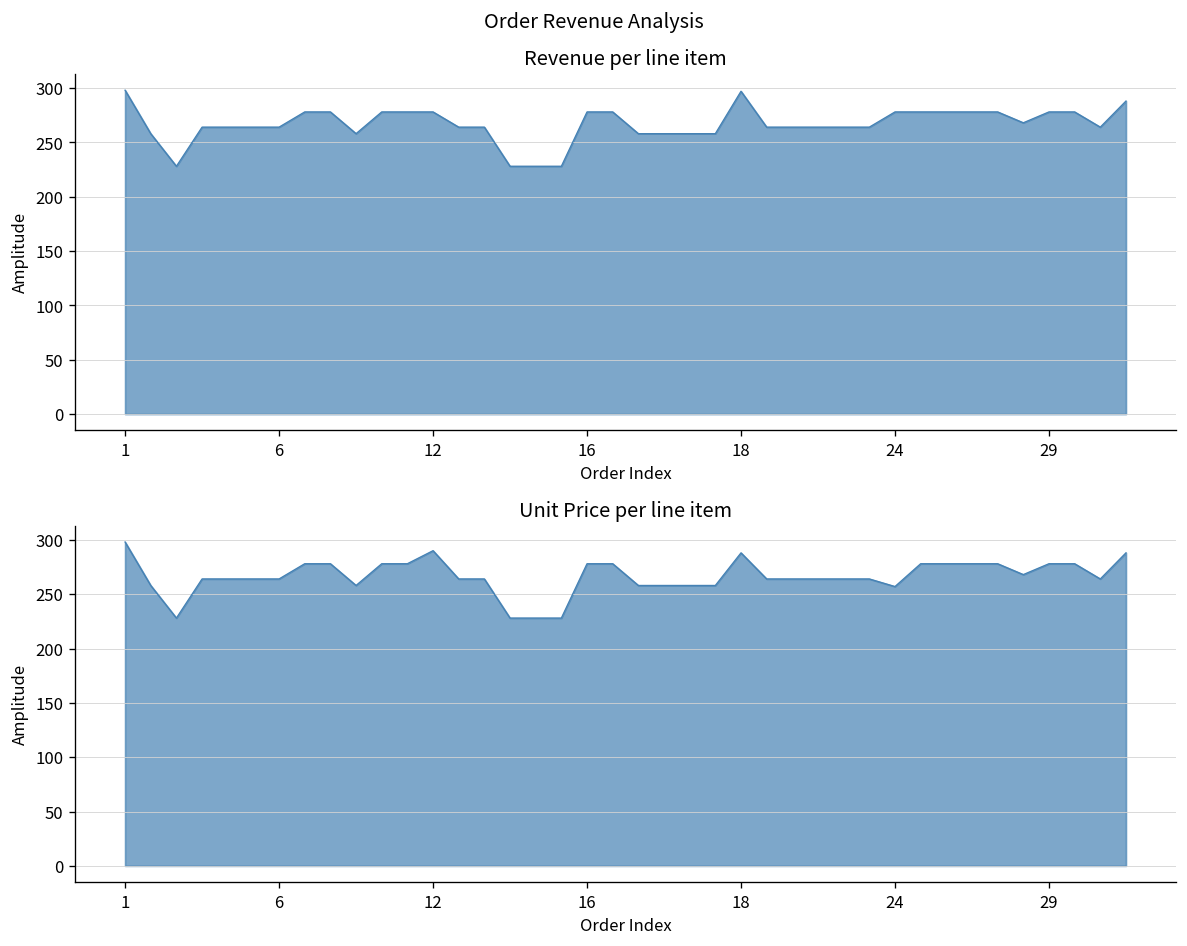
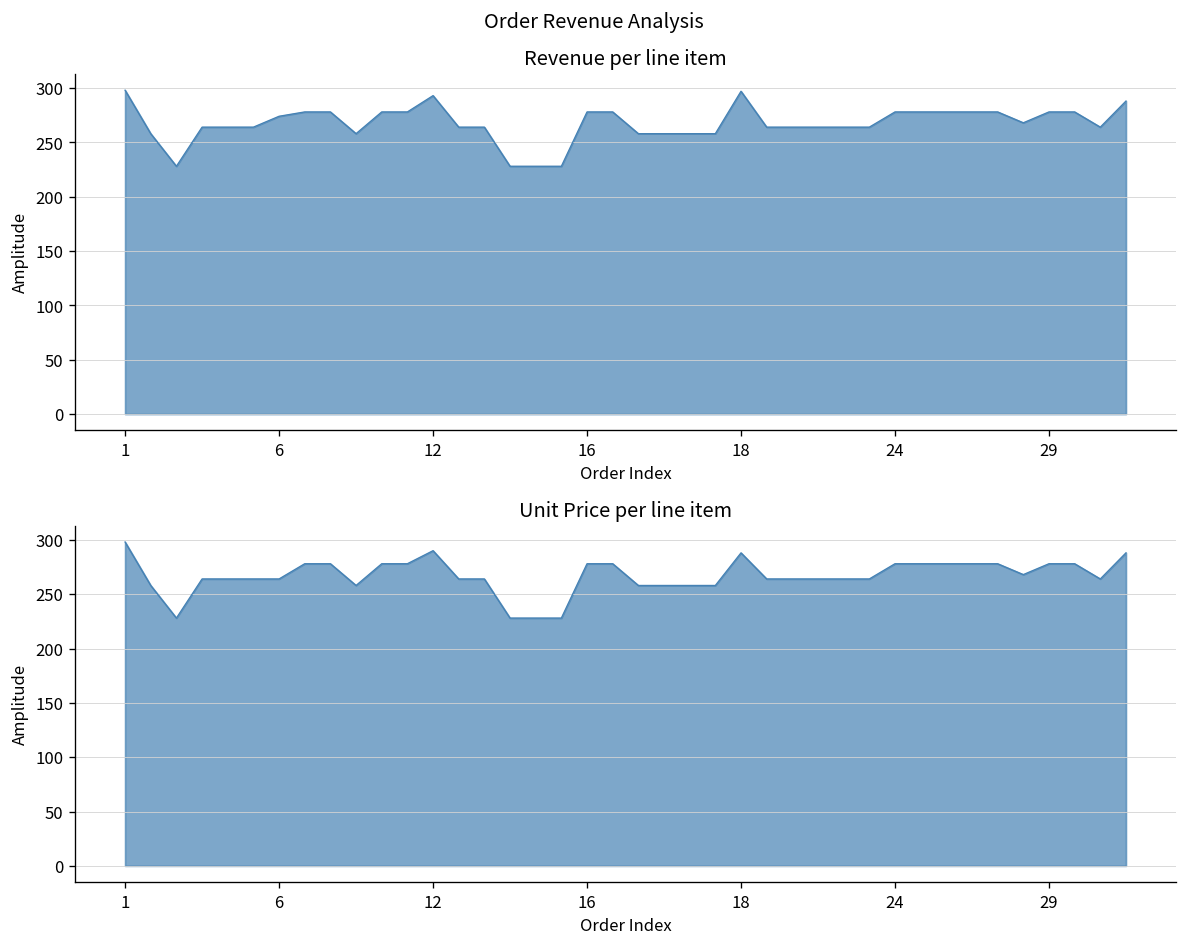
  {
    "Revenue per line item": {
-     "6": 260,
-     "12": 280,
+     "6": 270,
+     "12": 290,
      "18": 300,
      "24": 280
    },
    "Unit Price per line item": {
      "6": 260,
      "12": 290,
      "18": 290,
-     "24": 260
+     "24": 280
    }
  }
